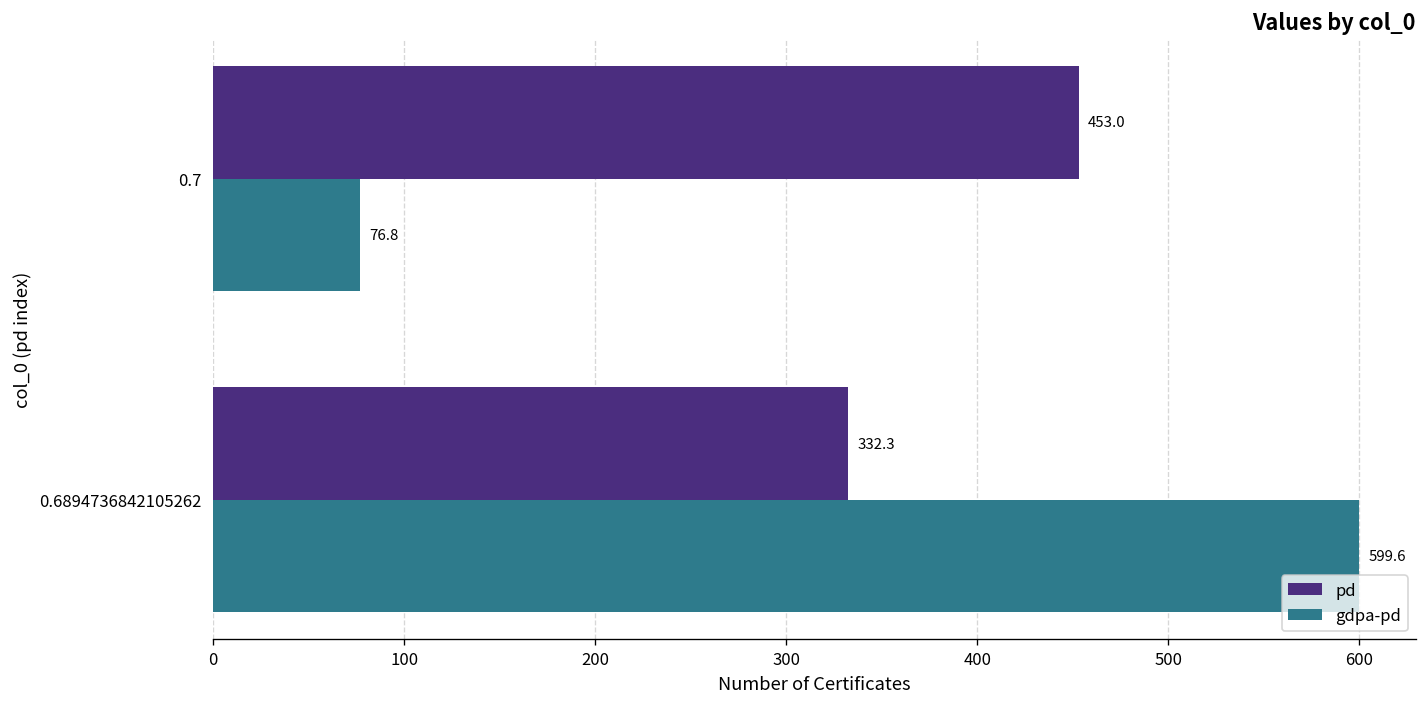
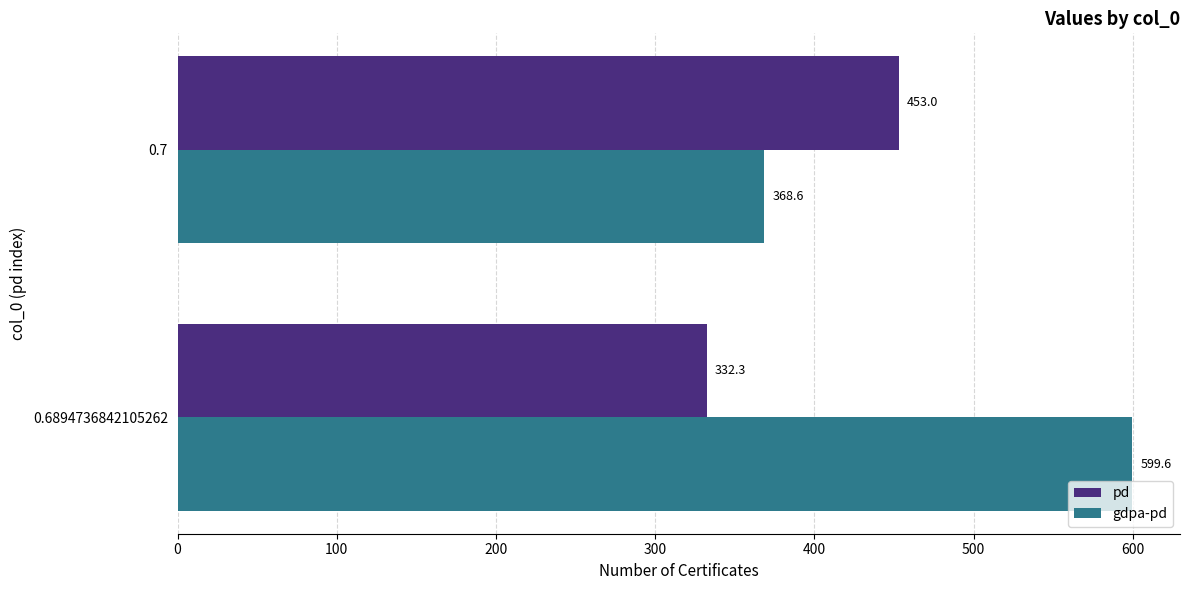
  {
    "pd": {
      "0.7": 453.0,
      "0.6894736842105262": 332.3
    },
    "gdpa-pd": {
-     "0.7": 76.8,
+     "0.7": 368.6,
      "0.6894736842105262": 599.6
    }
  }
